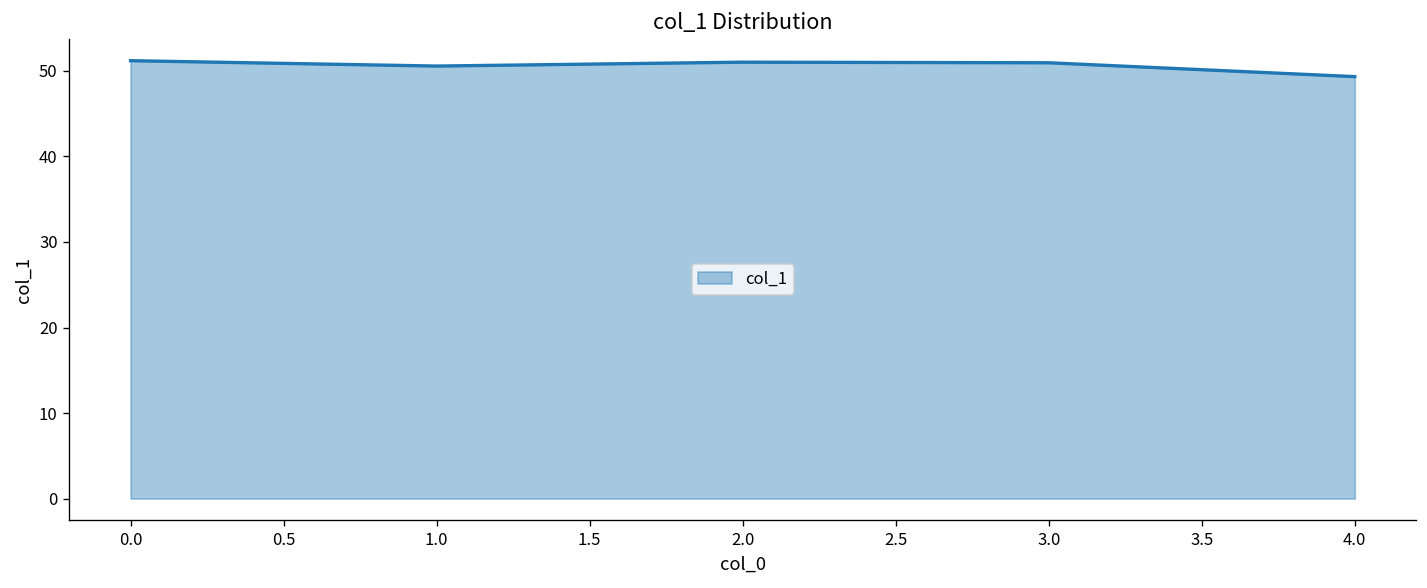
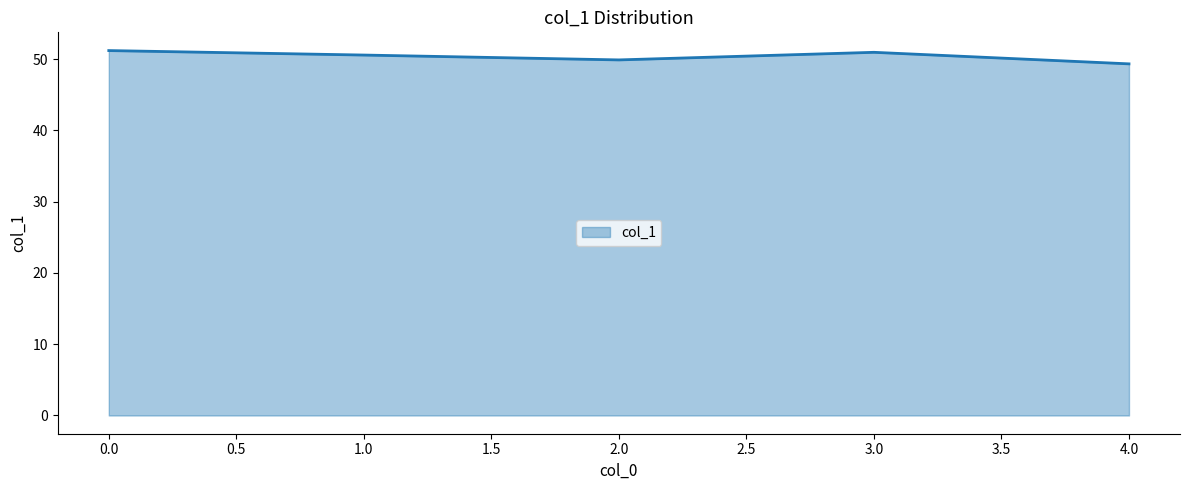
  {
    "0.0": 51,
    "1.0": 51,
-   "2.0": 51,
+   "2.0": 50,
    "3.0": 51,
    "4.0": 49
  }
